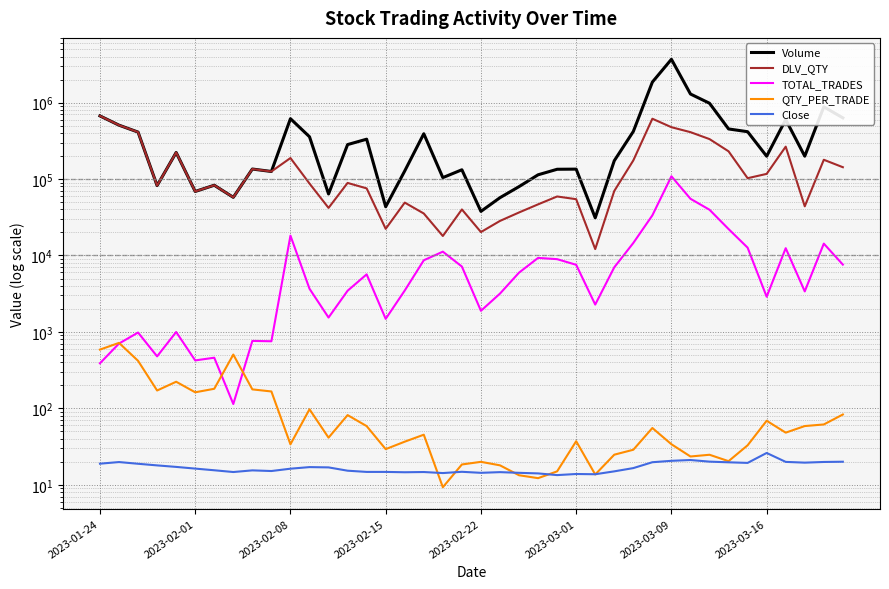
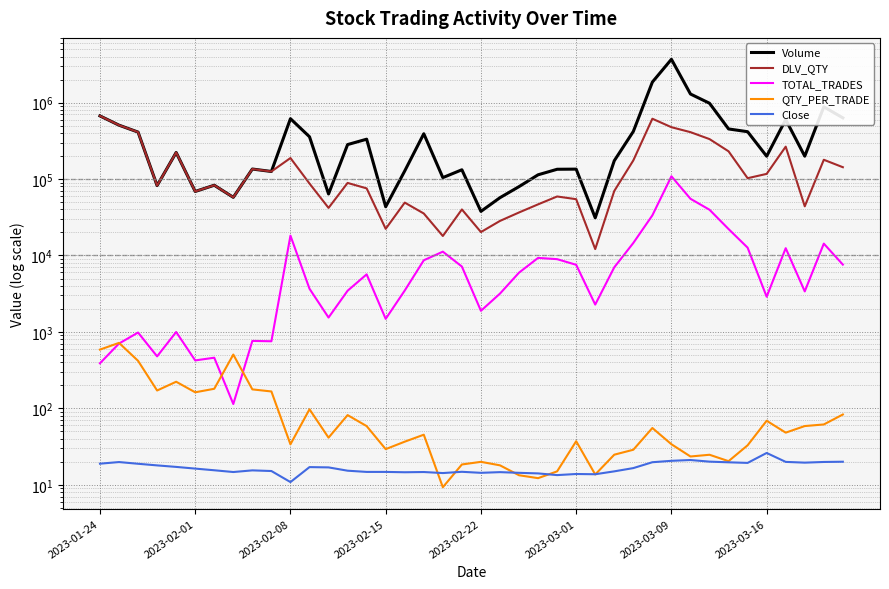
  {
    "Volume": {
      "2023-02-08": 600000,
      "2023-02-15": 40000,
      "2023-02-22": 40000,
      "2023-03-01": 130000,
      "2023-03-09": 4000000,
      "2023-03-16": 200000
    },
    "DLV_QTY": {
      "2023-02-08": 190000,
      "2023-02-15": 22000,
      "2023-02-22": 20000,
      "2023-03-01": 50000,
      "2023-03-09": 500000,
      "2023-03-16": 120000
    },
    "TOTAL_TRADES": {
      "2023-01-24": 400,
      "2023-02-01": 400,
      "2023-02-08": 18000,
      "2023-02-15": 1500,
      "2023-02-22": 1900,
      "2023-03-01": 8000,
      "2023-03-09": 110000,
      "2023-03-16": 2900
    },
    "QTY_PER_TRADE": {
      "2023-01-24": 600,
      "2023-02-01": 160,
      "2023-02-08": 30,
      "2023-02-15": 29,
      "2023-02-22": 20,
      "2023-03-01": 40,
      "2023-03-09": 30,
      "2023-03-16": 70
    },
    "Close": {
      "2023-01-24": 19,
      "2023-02-01": 16,
-     "2023-02-08": 16,
+     "2023-02-08": 11,
      "2023-02-15": 15,
      "2023-02-22": 14,
      "2023-03-01": 14,
      "2023-03-09": 21,
      "2023-03-16": 26
    }
  }
